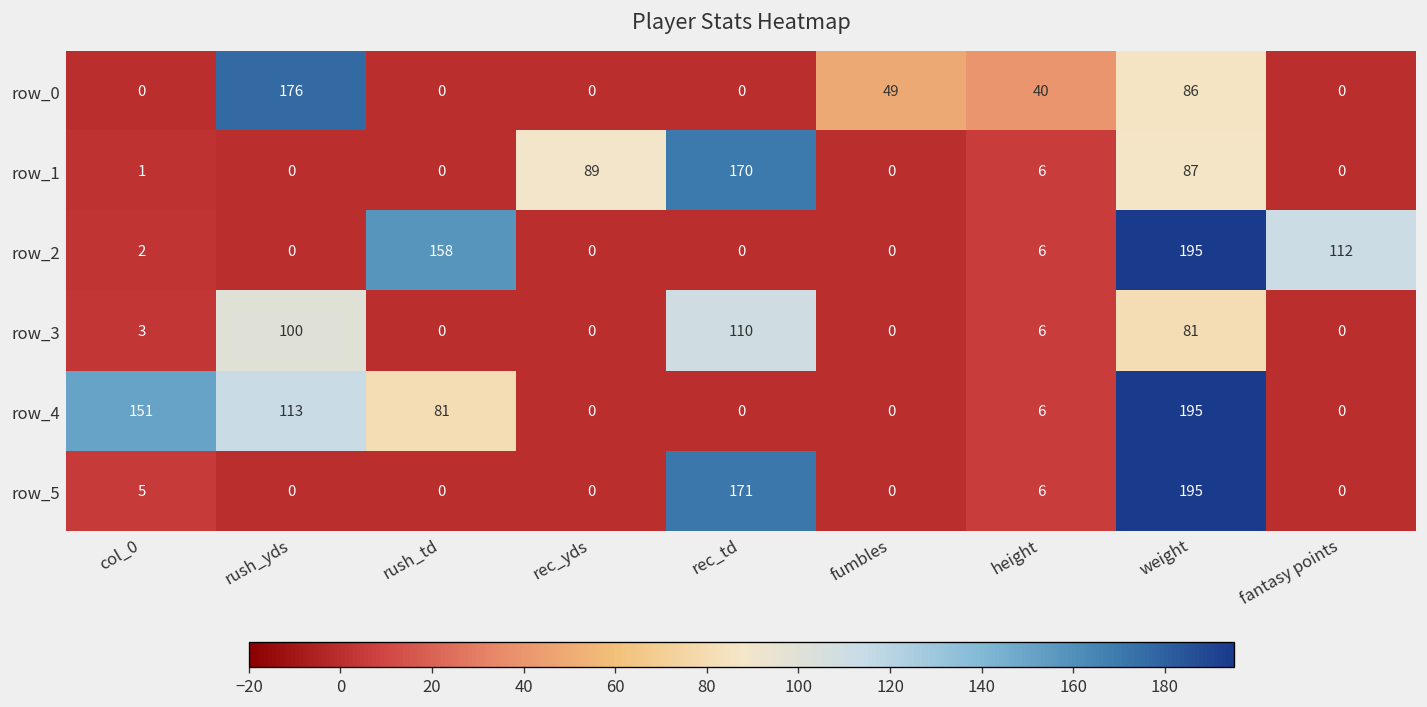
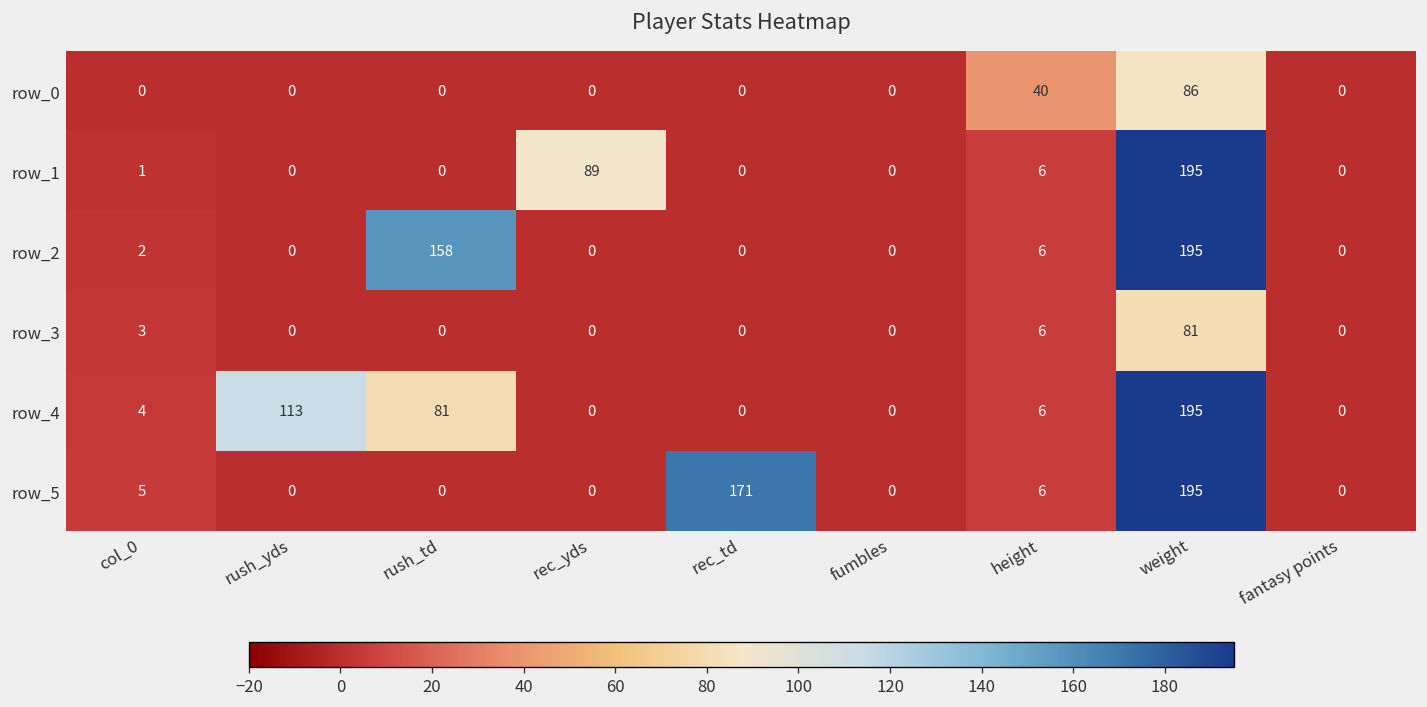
  {
    "row_0": {
      "col_0": 0,
-     "rush_yds": 176,
+     "rush_yds": 0,
      "rush_td": 0,
      "rec_yds": 0,
      "rec_td": 0,
-     "fumbles": 49,
+     "fumbles": 0,
      "height": 40,
      "weight": 86,
      "fantasy points": 0
    },
    "row_1": {
      "col_0": 1,
      "rush_yds": 0,
      "rush_td": 0,
      "rec_yds": 89,
-     "rec_td": 170,
+     "rec_td": 0,
      "fumbles": 0,
      "height": 6,
-     "weight": 87,
+     "weight": 195,
      "fantasy points": 0
    },
    "row_2": {
      "col_0": 2,
      "rush_yds": 0,
      "rush_td": 158,
      "rec_yds": 0,
      "rec_td": 0,
      "fumbles": 0,
      "height": 6,
      "weight": 195,
-     "fantasy points": 112
+     "fantasy points": 0
    },
    "row_3": {
      "col_0": 3,
-     "rush_yds": 100,
+     "rush_yds": 0,
      "rush_td": 0,
      "rec_yds": 0,
-     "rec_td": 110,
+     "rec_td": 0,
      "fumbles": 0,
      "height": 6,
      "weight": 81,
      "fantasy points": 0
    },
    "row_4": {
-     "col_0": 151,
+     "col_0": 4,
      "rush_yds": 113,
      "rush_td": 81,
      "rec_yds": 0,
      "rec_td": 0,
      "fumbles": 0,
      "height": 6,
      "weight": 195,
      "fantasy points": 0
    },
    "row_5": {
      "col_0": 5,
      "rush_yds": 0,
      "rush_td": 0,
      "rec_yds": 0,
      "rec_td": 171,
      "fumbles": 0,
      "height": 6,
      "weight": 195,
      "fantasy points": 0
    }
  }
